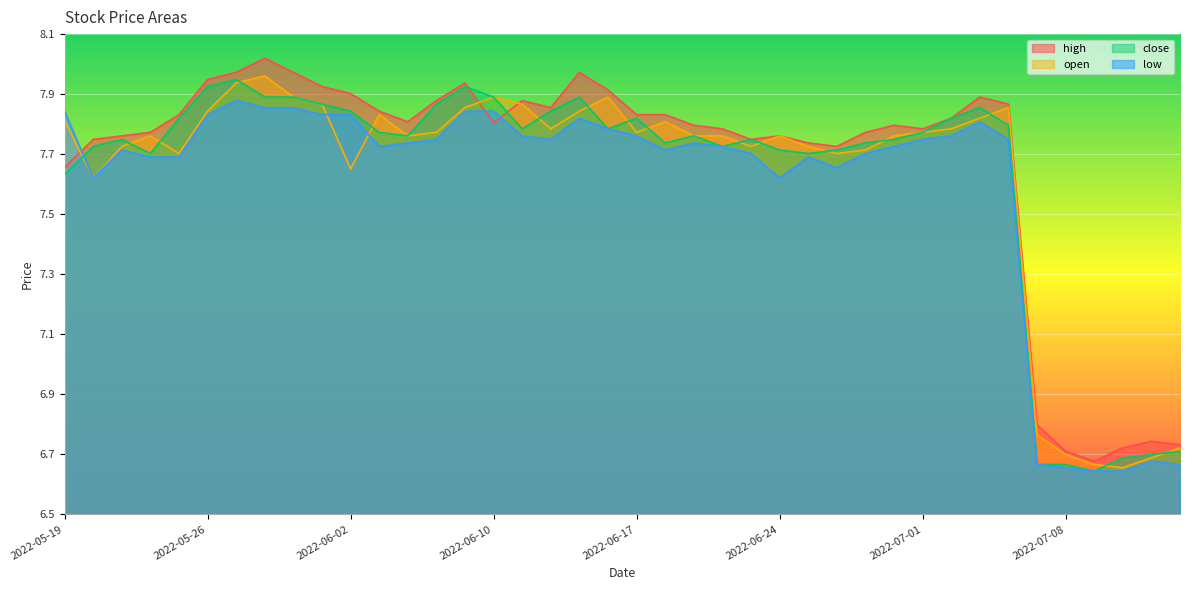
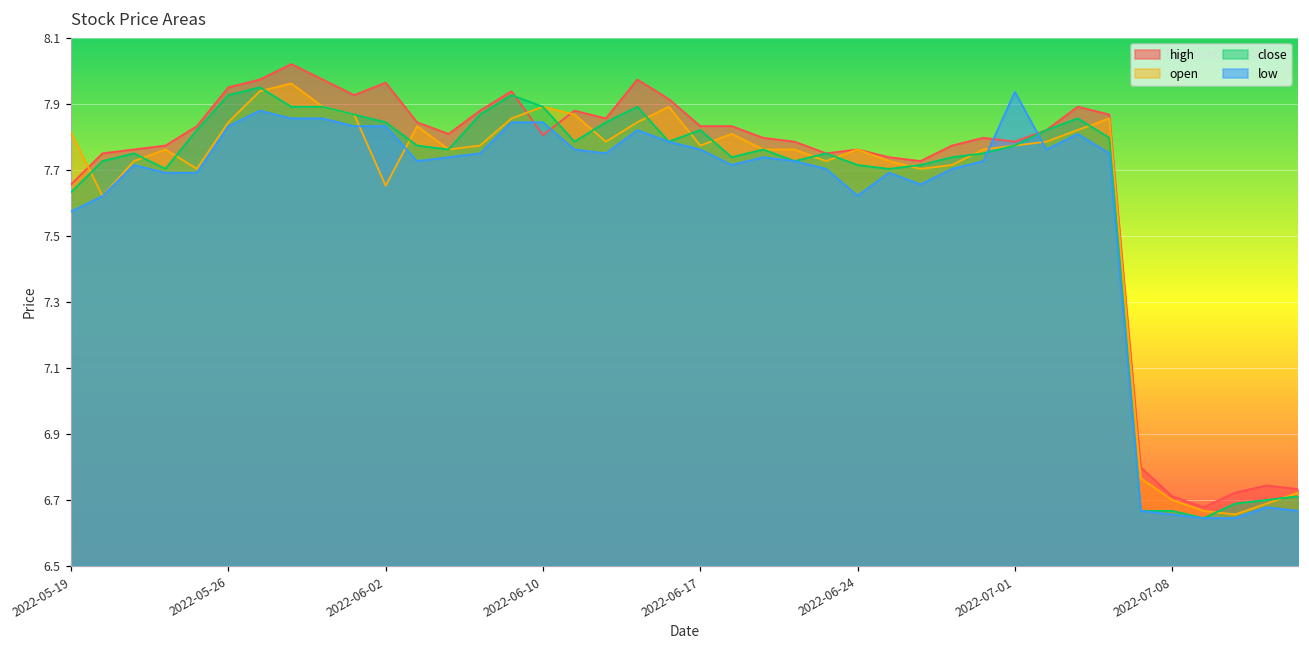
  {
    "high": {
      "2022-05-19": 7.66,
      "2022-05-26": 7.95,
-     "2022-06-02": 7.90,
+     "2022-06-02": 7.96,
      "2022-06-10": 7.80,
      "2022-06-17": 7.83,
      "2022-07-01": 7.78,
      "2022-07-08": 6.71
    },
    "open": {
      "2022-05-19": 7.81,
      "2022-05-26": 7.84,
      "2022-06-02": 7.65,
      "2022-06-17": 7.77,
      "2022-07-08": 6.70
    },
    "close": {
      "2022-05-19": 7.63,
      "2022-05-26": 7.93,
      "2022-06-02": 7.84,
      "2022-06-17": 7.82,
      "2022-06-24": 7.71,
      "2022-07-08": 6.67
    },
    "low": {
-     "2022-05-19": 7.84,
+     "2022-05-19": 7.57,
      "2022-05-26": 7.83,
      "2022-06-02": 7.83,
      "2022-06-10": 7.84,
      "2022-06-17": 7.76,
      "2022-06-24": 7.62,
-     "2022-07-01": 7.75,
+     "2022-07-01": 7.94,
      "2022-07-08": 6.66
    }
  }
